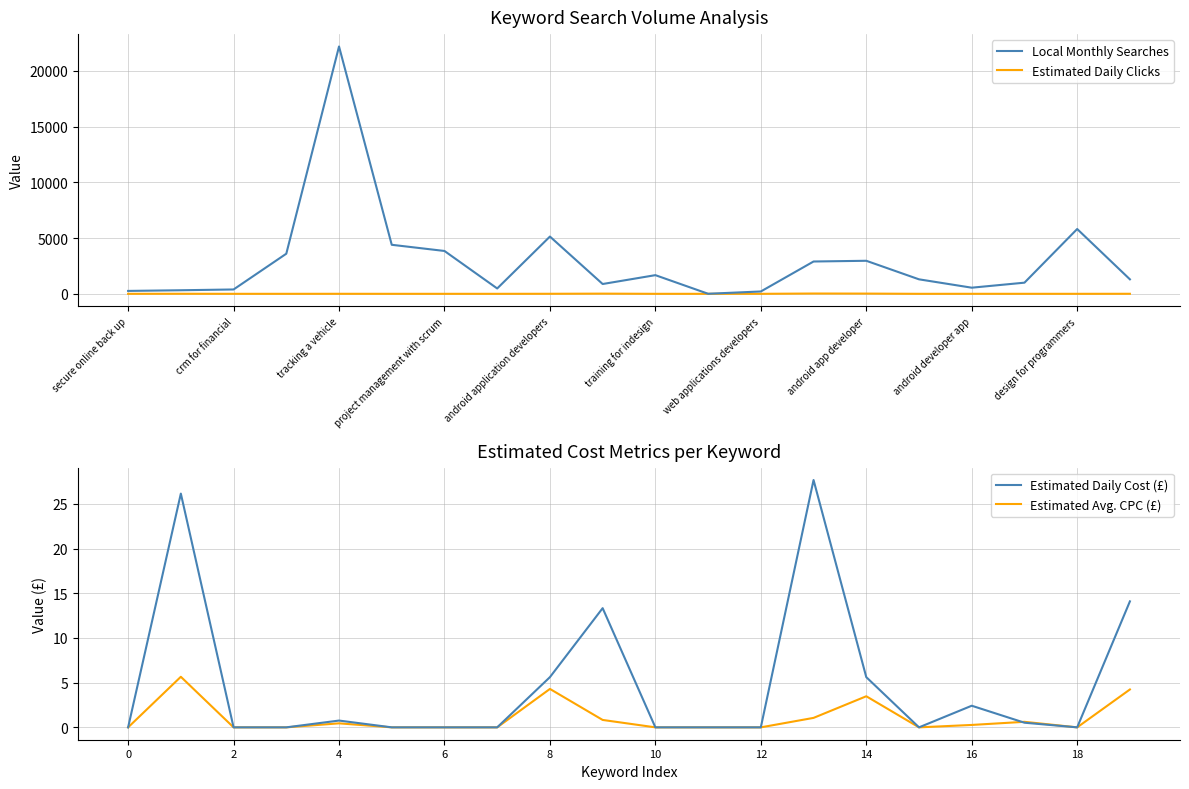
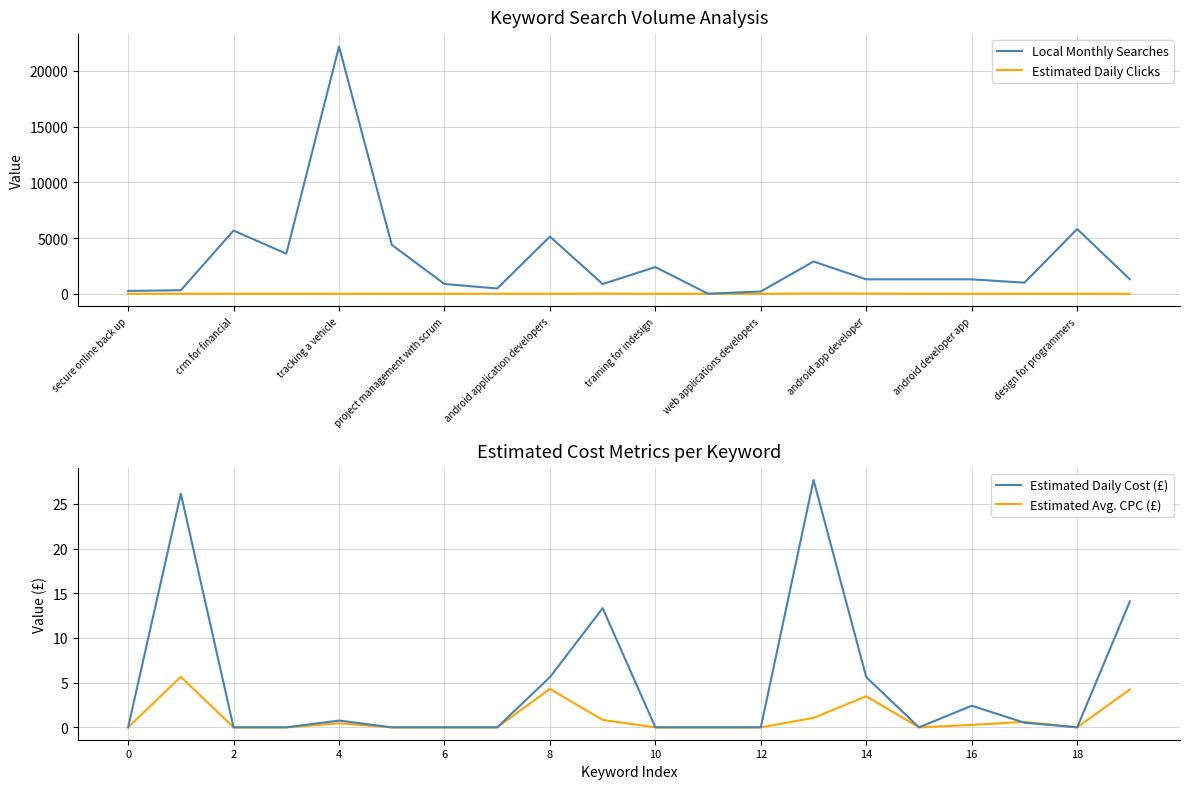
  {
    "Keyword Search Volume Analysis": {
      "Local Monthly Searches": {
        "secure online back up": 300,
-       "crm for financial": 400,
+       "crm for financial": 5700,
        "tracking a vehicle": 22200,
-       "project management with scrum": 3800,
+       "project management with scrum": 900,
        "android application developers": 5100,
-       "training for indesign": 1700,
-       "android app developer": 3000,
-       "android developer app": 600,
+       "training for indesign": 2400,
+       "android app developer": 1300,
+       "android developer app": 1300,
        "design for programmers": 5800
      },
      "Estimated Daily Clicks": {
        "secure online back up": 0,
        "crm for financial": 0,
        "tracking a vehicle": 0,
        "project management with scrum": 0,
        "android application developers": 0,
        "training for indesign": 0,
        "android app developer": 0,
        "android developer app": 0,
        "design for programmers": 0
      }
    },
    "Estimated Cost Metrics per Keyword": {
      "Estimated Daily Cost (£)": {
        "4": 1,
        "8": 6,
        "14": 6,
        "16": 2
      },
      "Estimated Avg. CPC (£)": {
        "4": 0,
        "8": 4,
        "14": 3,
        "16": 0
      }
    }
  }
